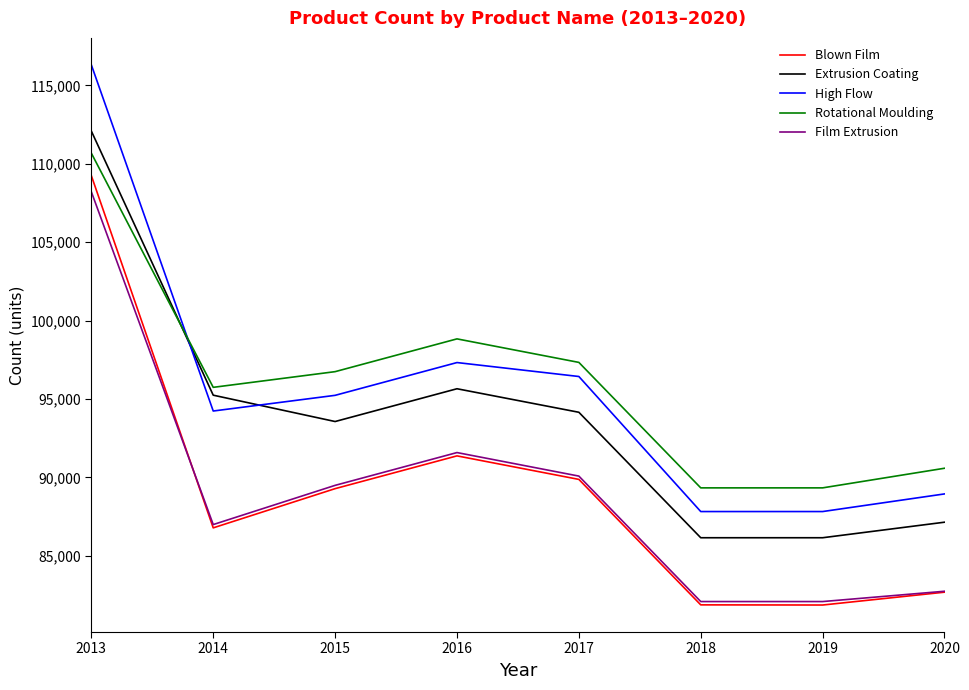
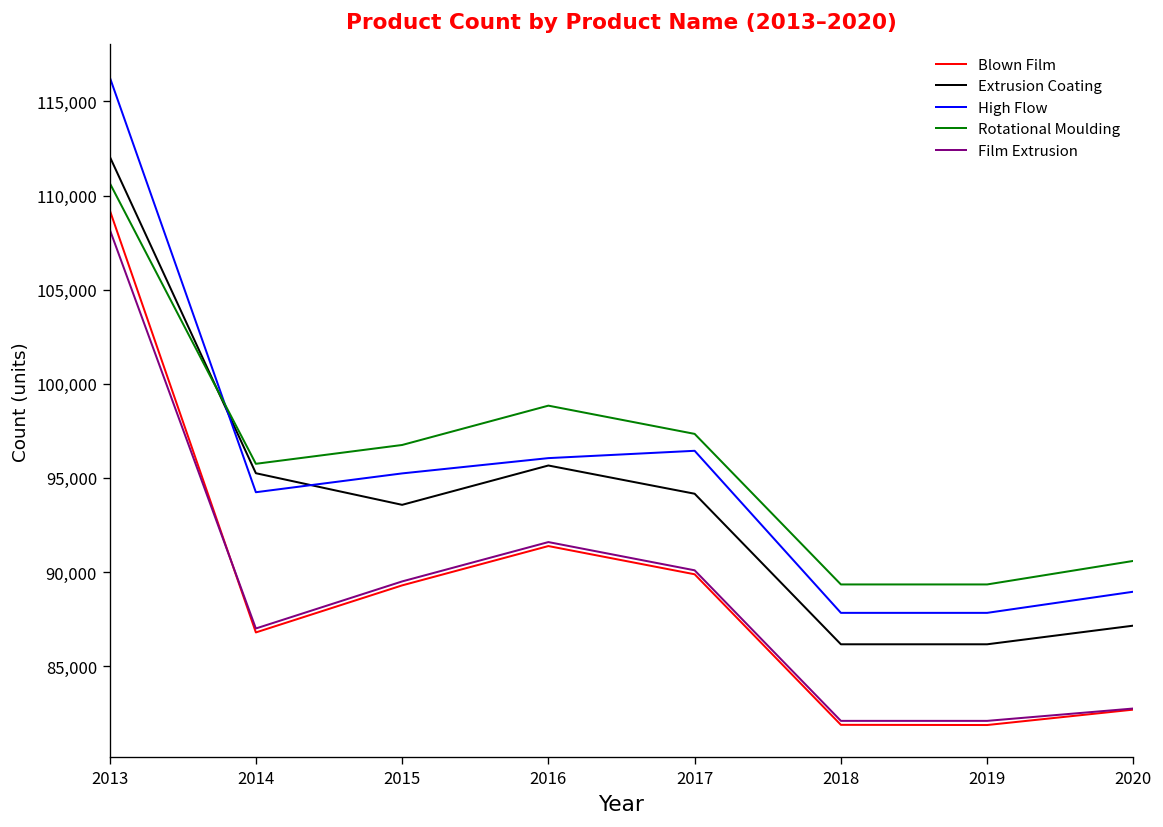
  {
    "Blown Film": {
      "2013": "109,200",
      "2014": "86,800",
      "2015": "89,300",
      "2016": "91,400",
      "2017": "89,900",
      "2018": "81,900",
      "2019": "81,900"
    },
    "Extrusion Coating": {
      "2013": "112,100",
      "2014": "95,200",
      "2015": "93,600",
      "2016": "95,700",
      "2017": "94,200",
      "2018": "86,200",
      "2019": "86,200",
      "2020": "87,100"
    },
    "High Flow": {
      "2013": "116,300",
      "2014": "94,200",
      "2015": "95,200",
-     "2016": "97,300",
+     "2016": "96,100",
      "2017": "96,400",
      "2018": "87,800",
      "2019": "87,800",
      "2020": "89,000"
    },
    "Rotational Moulding": {
      "2013": "110,700",
      "2014": "95,700",
      "2015": "96,700",
      "2016": "98,800",
      "2017": "97,300",
      "2018": "89,300",
      "2019": "89,300",
      "2020": "90,600"
    },
    "Film Extrusion": {
      "2013": "108,200",
      "2014": "87,000",
      "2015": "89,500",
      "2016": "91,600",
      "2017": "90,100",
      "2018": "82,100",
      "2019": "82,100"
    }
  }
